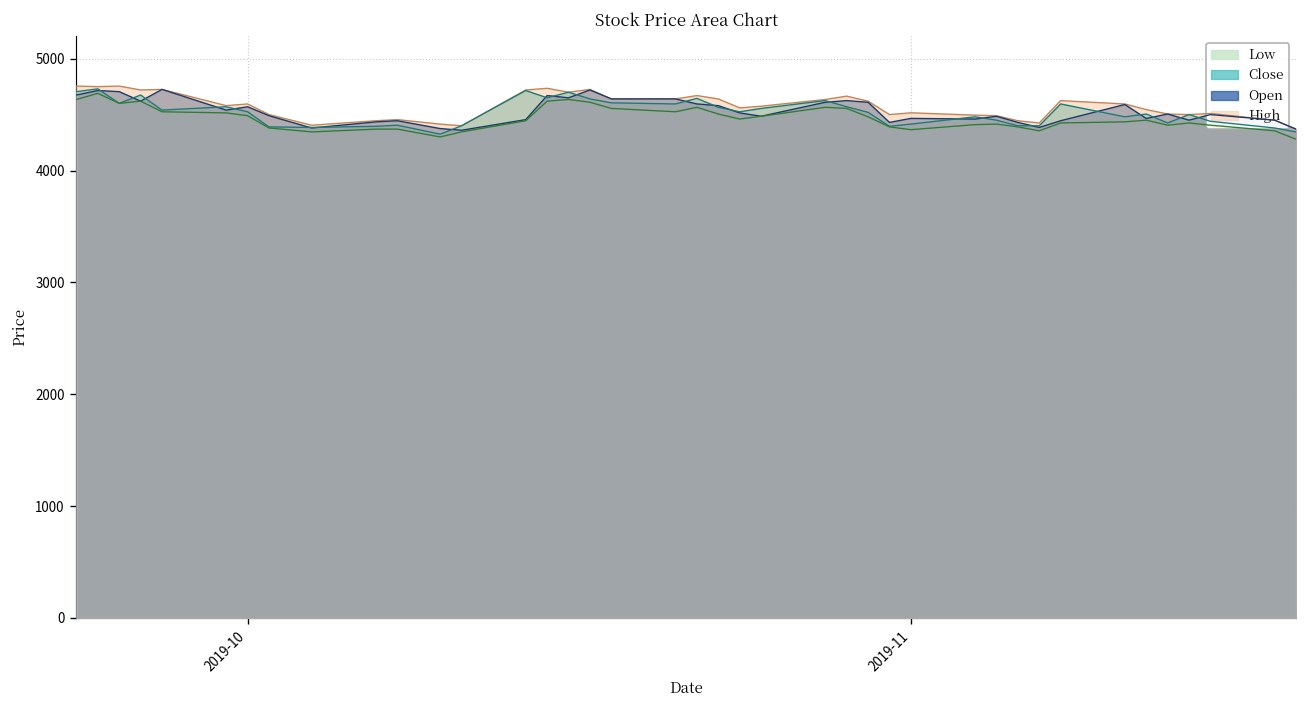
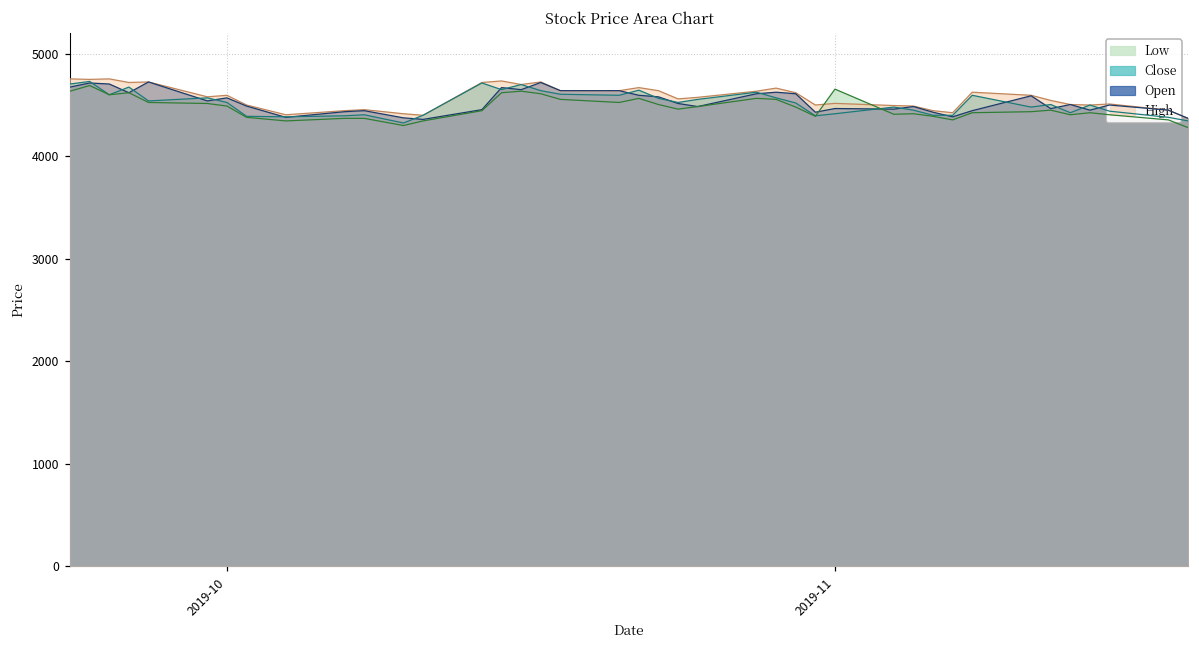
  {
    "Low": {
      "2019-10": 4500,
-     "2019-11": 4400
+     "2019-11": 4700
    },
    "Close": {
      "2019-10": 4500,
      "2019-11": 4400
    },
    "Open": {
      "2019-11": 4500
    },
    "High": {
      "2019-11": 4500
    }
  }
